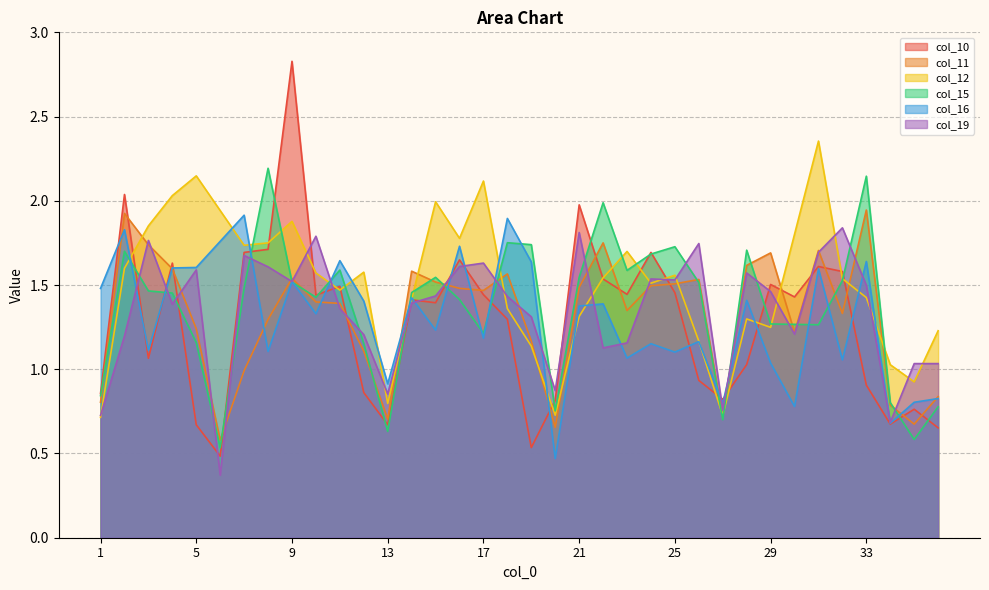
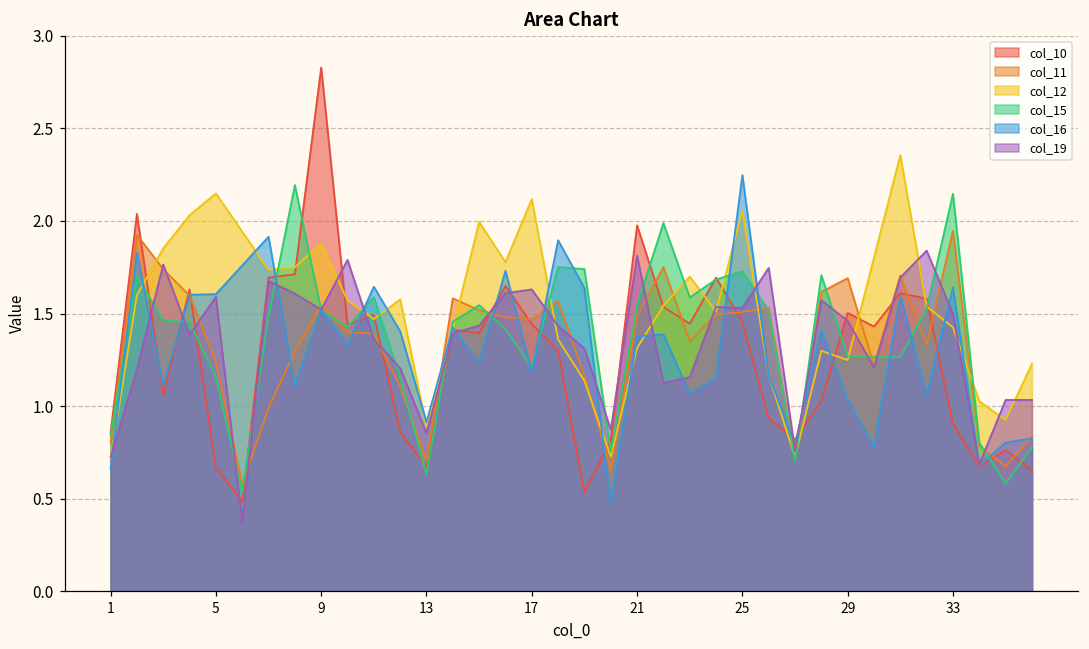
  {
    "col_12": {
      "5": 2.15,
      "9": 1.88,
-     "13": 0.80,
+     "13": 0.89,
      "17": 2.12,
      "21": 1.31,
-     "25": 1.56,
+     "25": 2.06,
      "29": 1.25,
      "33": 1.43
    },
    "col_15": {
      "5": 1.16,
      "13": 0.63,
      "17": 1.21,
      "21": 1.55,
      "25": 1.73,
      "29": 1.27,
      "33": 2.15
    },
    "col_16": {
-     "1": 1.48,
+     "1": 0.67,
      "13": 0.91,
      "17": 1.18,
      "21": 1.38,
-     "25": 1.10,
+     "25": 2.25,
      "29": 1.04,
      "33": 1.64
    },
    "col_19": {
      "13": 0.85,
      "17": 1.63,
      "21": 1.81,
      "25": 1.53,
      "29": 1.46,
      "33": 1.50
    }
  }
